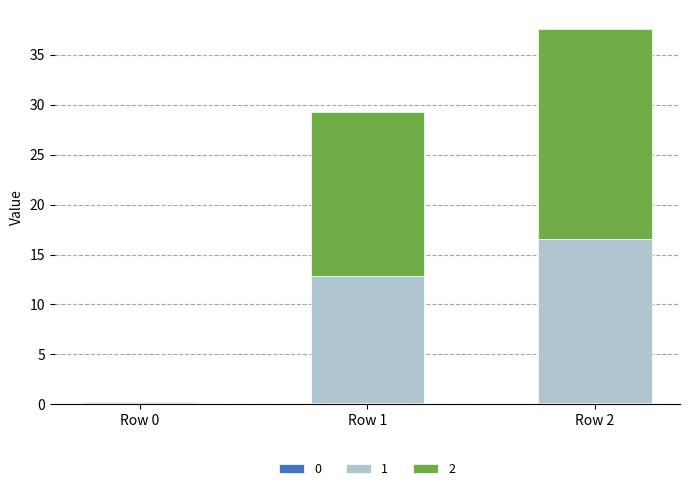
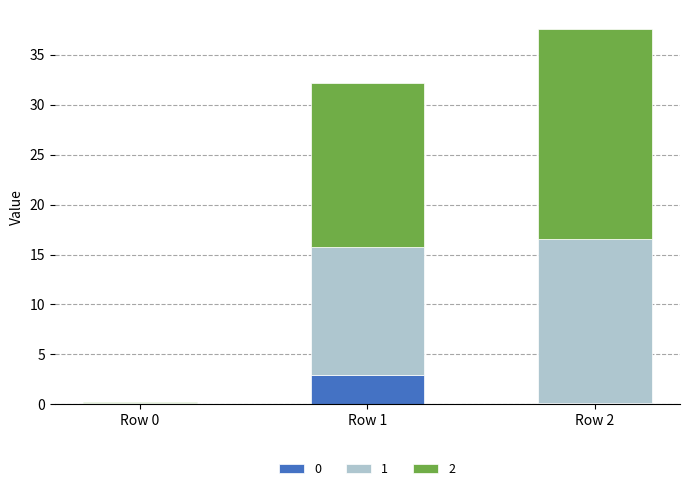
  {
    "0": {
-     "Row 1": 0
+     "Row 1": 3
    },
    "1": {
      "Row 1": 13,
      "Row 2": 16
    },
    "2": {
      "Row 1": 16,
      "Row 2": 21
    }
  }
